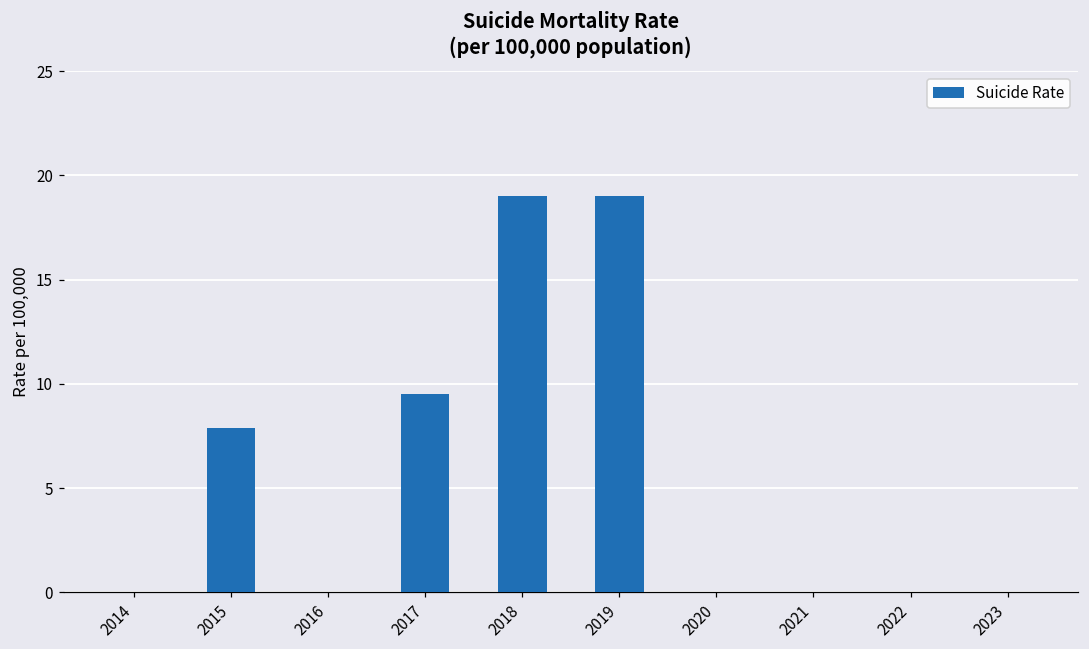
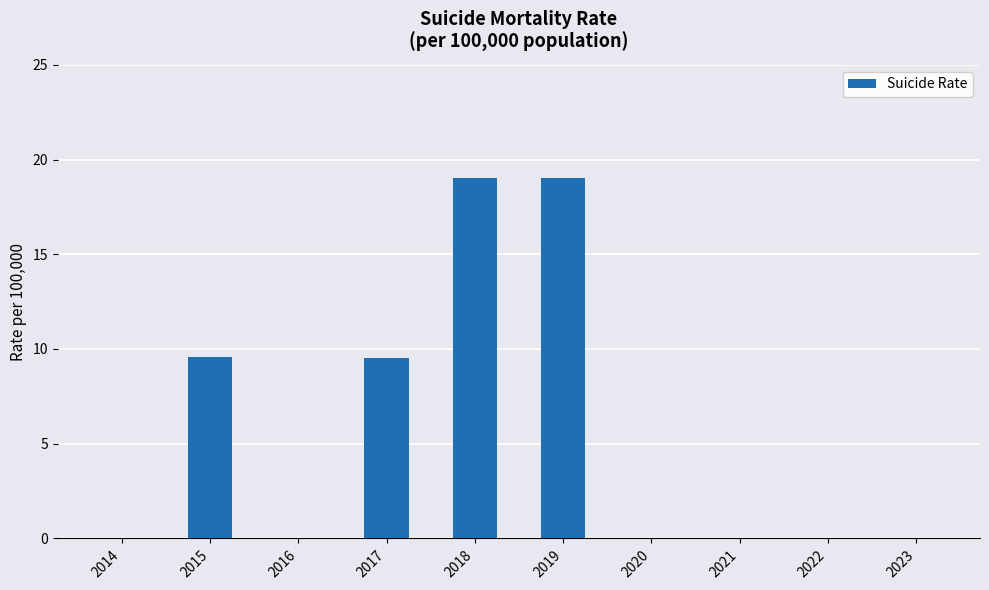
  {
    "2014": 0.0,
-   "2015": 7.9,
+   "2015": 9.6,
    "2016": 0.0,
    "2017": 9.5,
    "2018": 19.0,
    "2019": 19.0,
    "2020": 0.0,
    "2021": 0.0,
    "2022": 0.0,
    "2023": 0.0
  }
